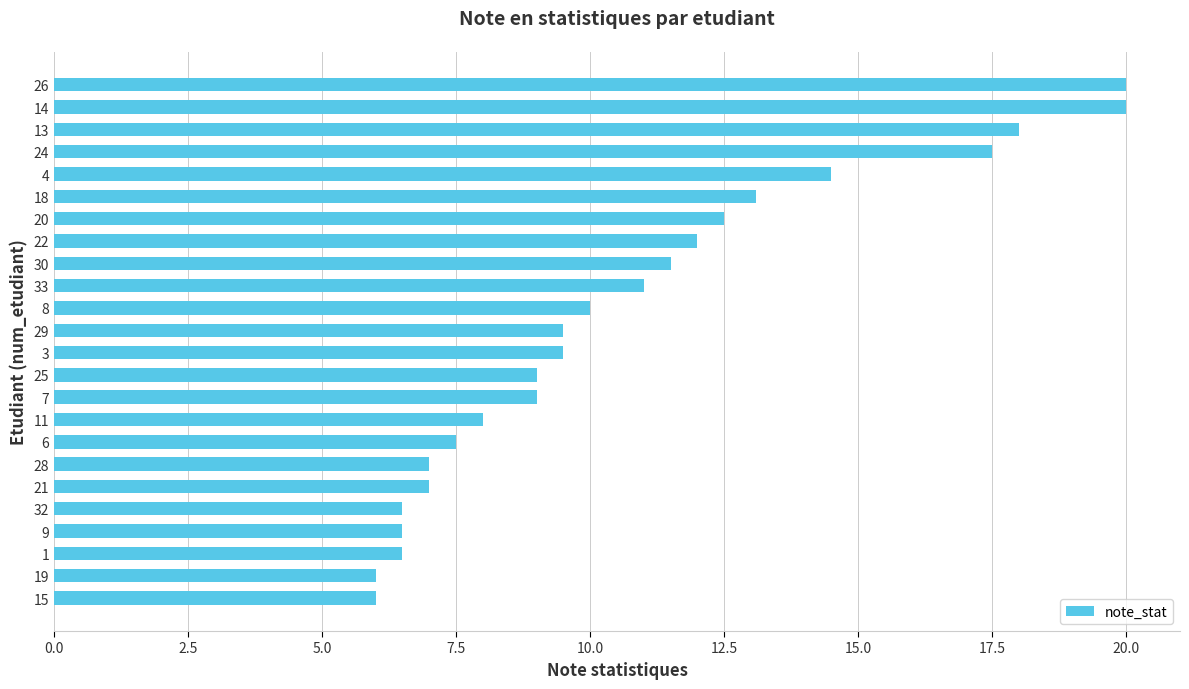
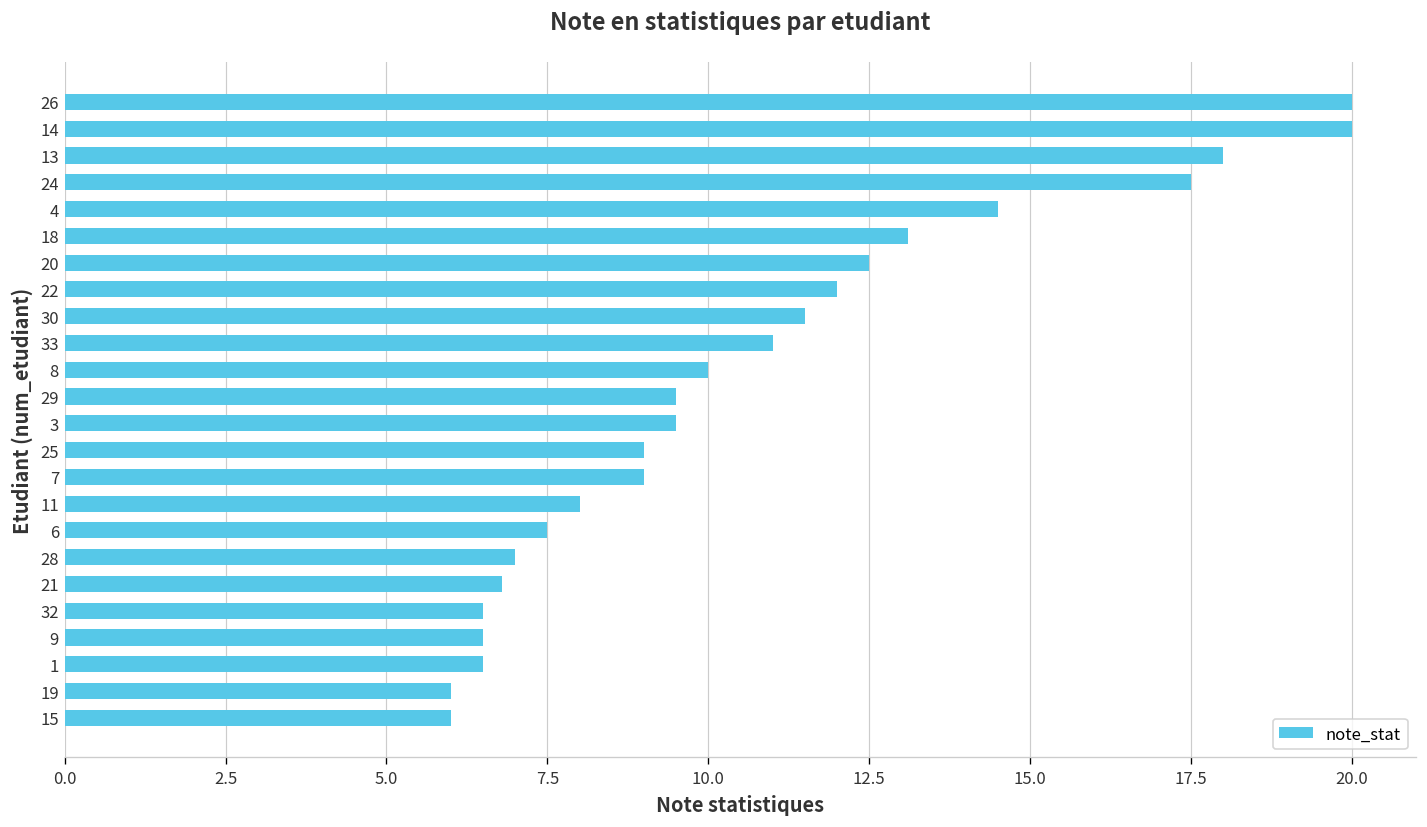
  {
    "26": 20.0,
    "14": 20.0,
    "13": 18.0,
    "24": 17.5,
    "4": 14.5,
    "18": 13.1,
    "20": 12.5,
    "22": 12.0,
    "30": 11.5,
    "33": 11.0,
    "8": 10.0,
    "29": 9.5,
    "3": 9.5,
    "25": 9.0,
    "7": 9.0,
    "11": 8.0,
    "6": 7.5,
    "28": 7.0,
-   "21": 7.0,
+   "21": 6.8,
    "32": 6.5,
    "9": 6.5,
    "1": 6.5,
    "19": 6.0,
    "15": 6.0
  }
